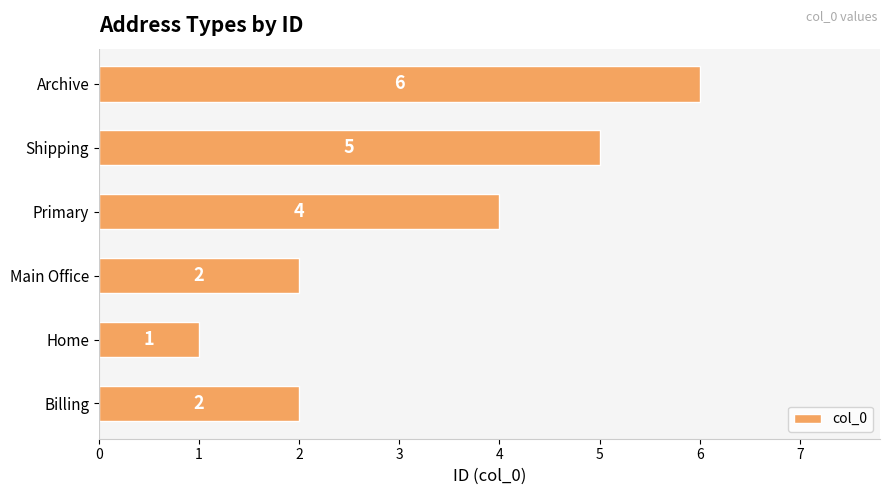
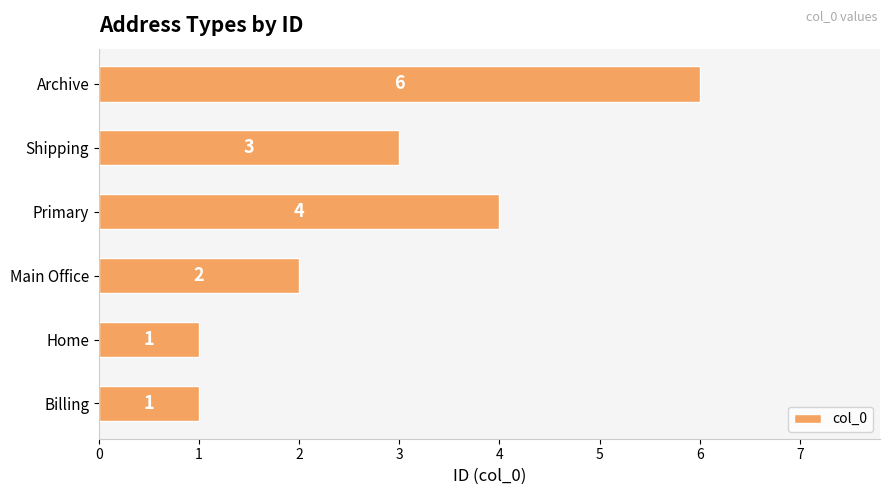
  {
    "Archive": 6,
-   "Shipping": 5,
+   "Shipping": 3,
    "Primary": 4,
    "Main Office": 2,
    "Home": 1,
-   "Billing": 2
+   "Billing": 1
  }
